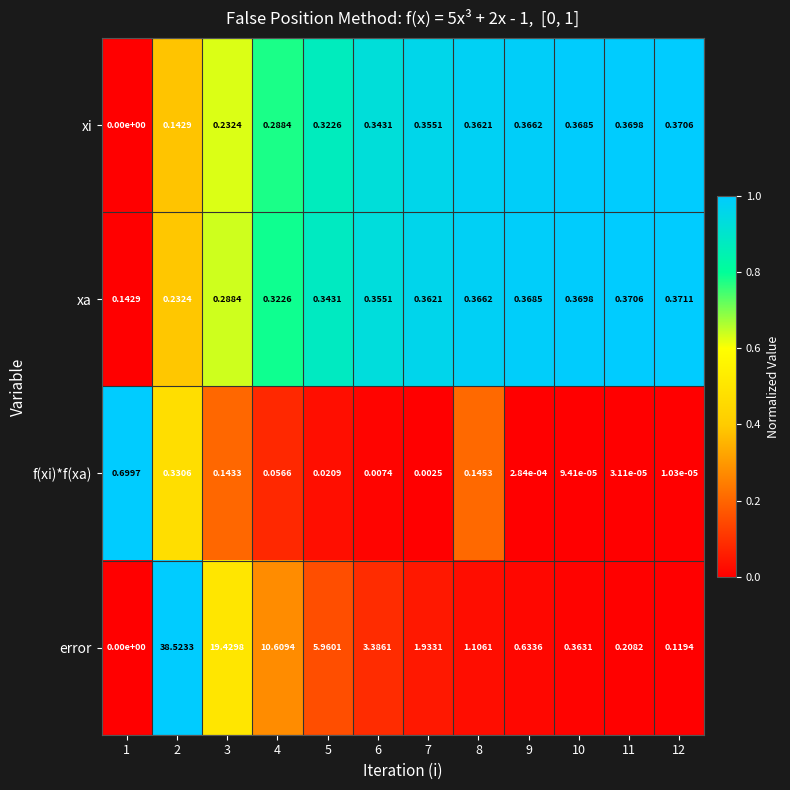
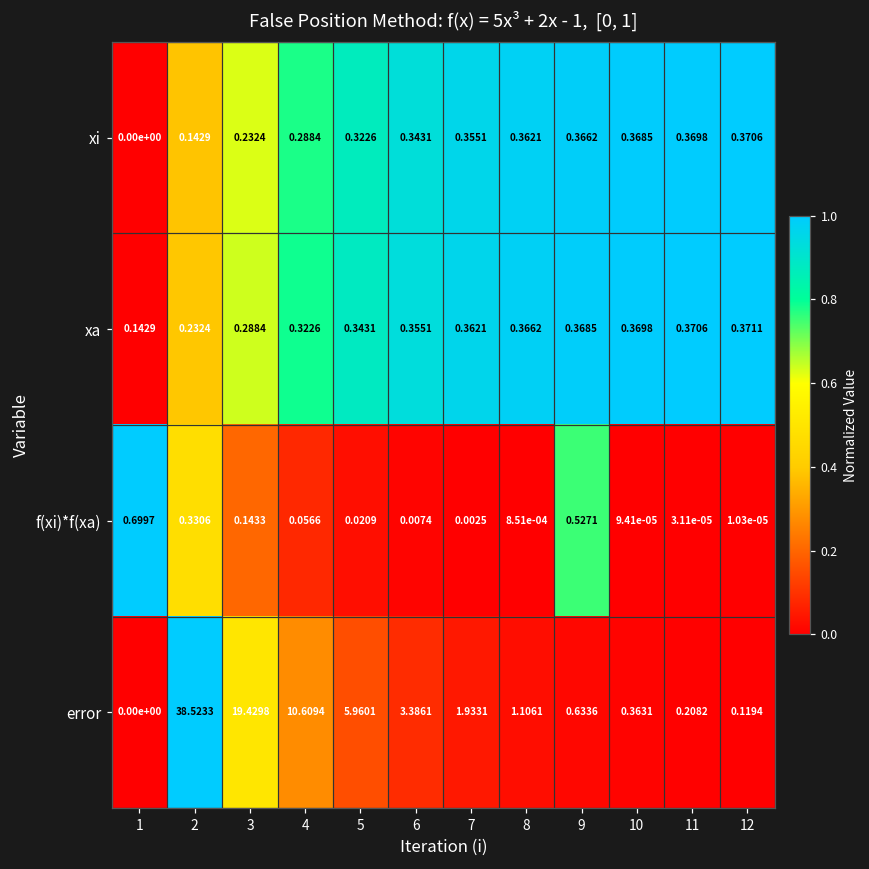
  {
    "xi": {
      "1": "0.00e+00",
      "2": "0.1429",
      "3": "0.2324",
      "4": "0.2884",
      "5": "0.3226",
      "6": "0.3431",
      "7": "0.3551",
      "8": "0.3621",
      "9": "0.3662",
      "10": "0.3685",
      "11": "0.3698",
      "12": "0.3706"
    },
    "xa": {
      "1": "0.1429",
      "2": "0.2324",
      "3": "0.2884",
      "4": "0.3226",
      "5": "0.3431",
      "6": "0.3551",
      "7": "0.3621",
      "8": "0.3662",
      "9": "0.3685",
      "10": "0.3698",
      "11": "0.3706",
      "12": "0.3711"
    },
    "f(xi)*f(xa)": {
      "1": "0.6997",
      "2": "0.3306",
      "3": "0.1433",
      "4": "0.0566",
      "5": "0.0209",
      "6": "0.0074",
      "7": "0.0025",
-     "8": "0.1453",
-     "9": "2.84e-04",
+     "8": "8.51e-04",
+     "9": "0.5271",
      "10": "9.41e-05",
      "11": "3.11e-05",
      "12": "1.03e-05"
    },
    "error": {
      "1": "0.00e+00",
      "2": "38.5233",
      "3": "19.4298",
      "4": "10.6094",
      "5": "5.9601",
      "6": "3.3861",
      "7": "1.9331",
      "8": "1.1061",
      "9": "0.6336",
      "10": "0.3631",
      "11": "0.2082",
      "12": "0.1194"
    }
  }
